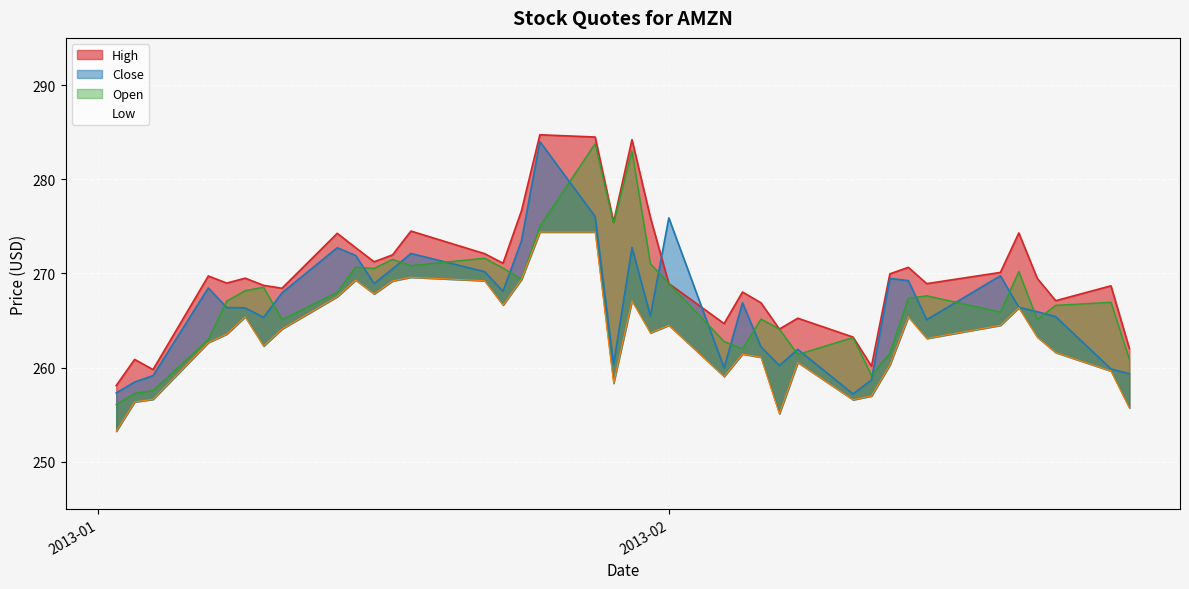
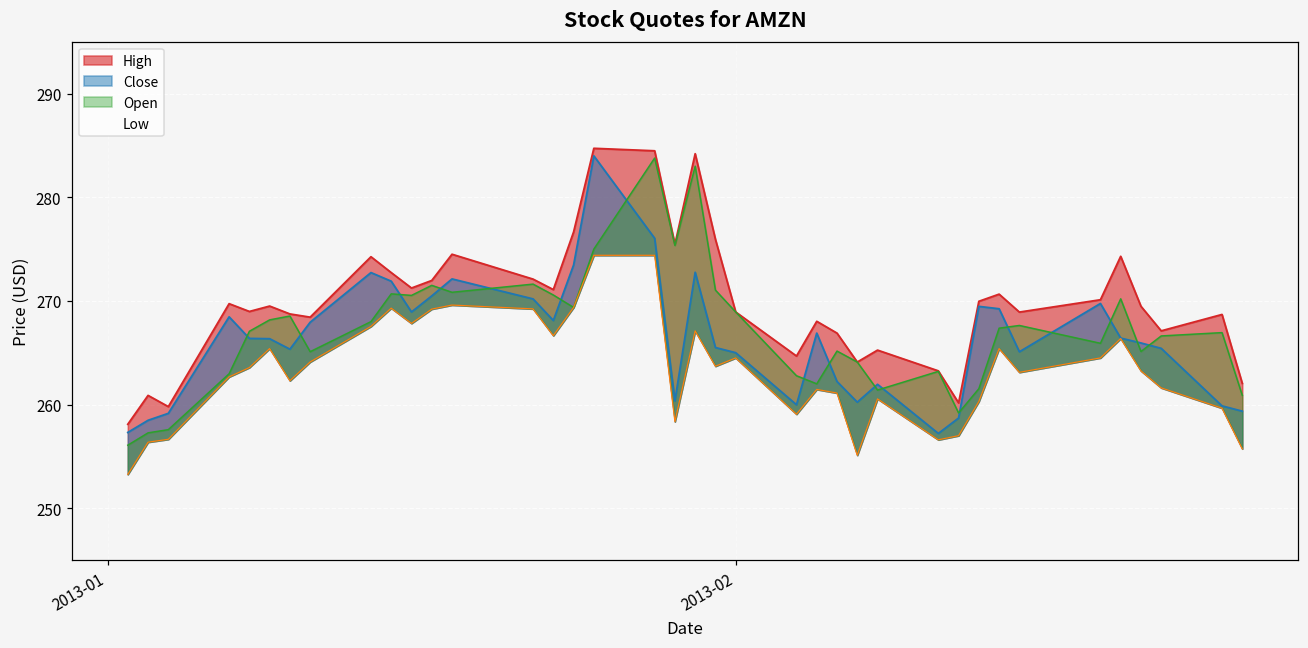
  {
    "Close": {
-     "2013-02": 276
+     "2013-02": 265
    },
    "Low": {
      "2013-02": 265
    }
  }
